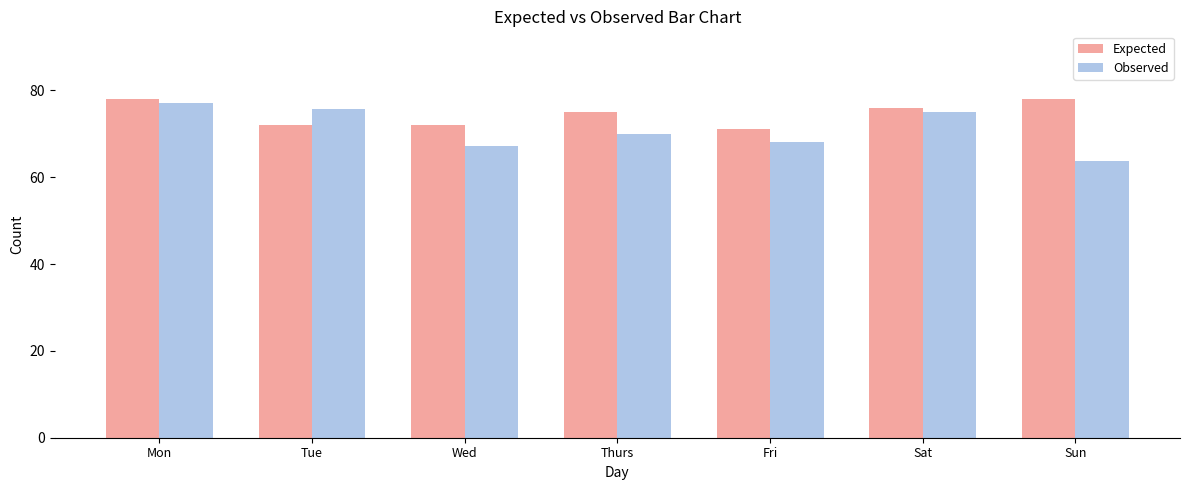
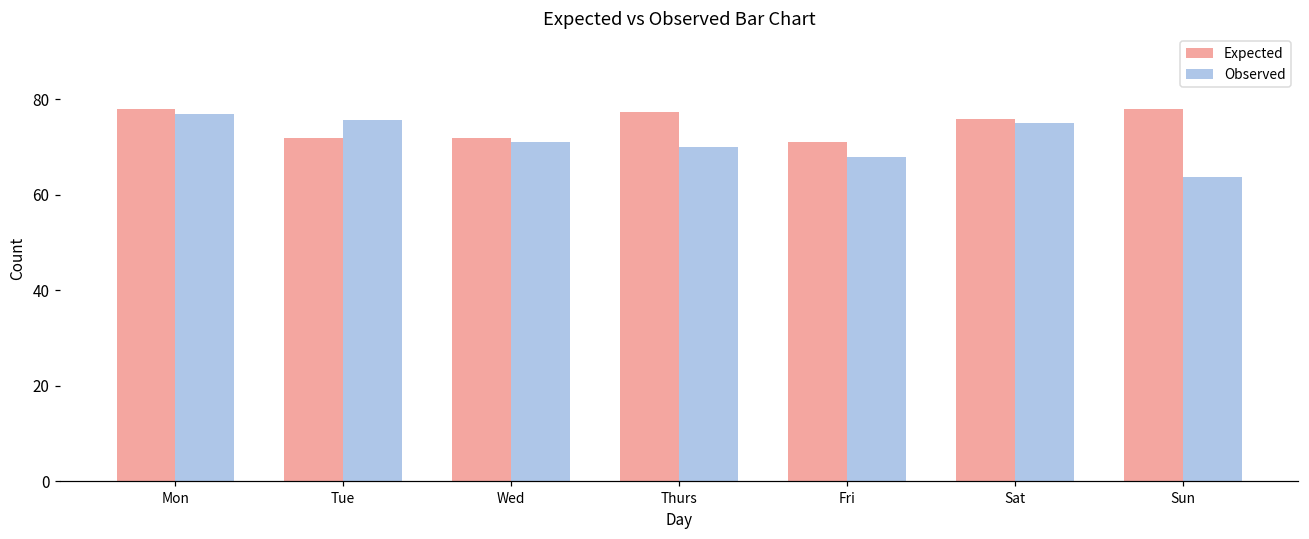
  {
    "Expected": {
      "Mon": 78,
      "Tue": 72,
      "Wed": 72,
-     "Thurs": 75,
+     "Thurs": 77,
      "Fri": 71,
      "Sat": 76,
      "Sun": 78
    },
    "Observed": {
      "Mon": 77,
      "Tue": 76,
-     "Wed": 67,
+     "Wed": 71,
      "Thurs": 70,
      "Fri": 68,
      "Sat": 75,
      "Sun": 64
    }
  }
